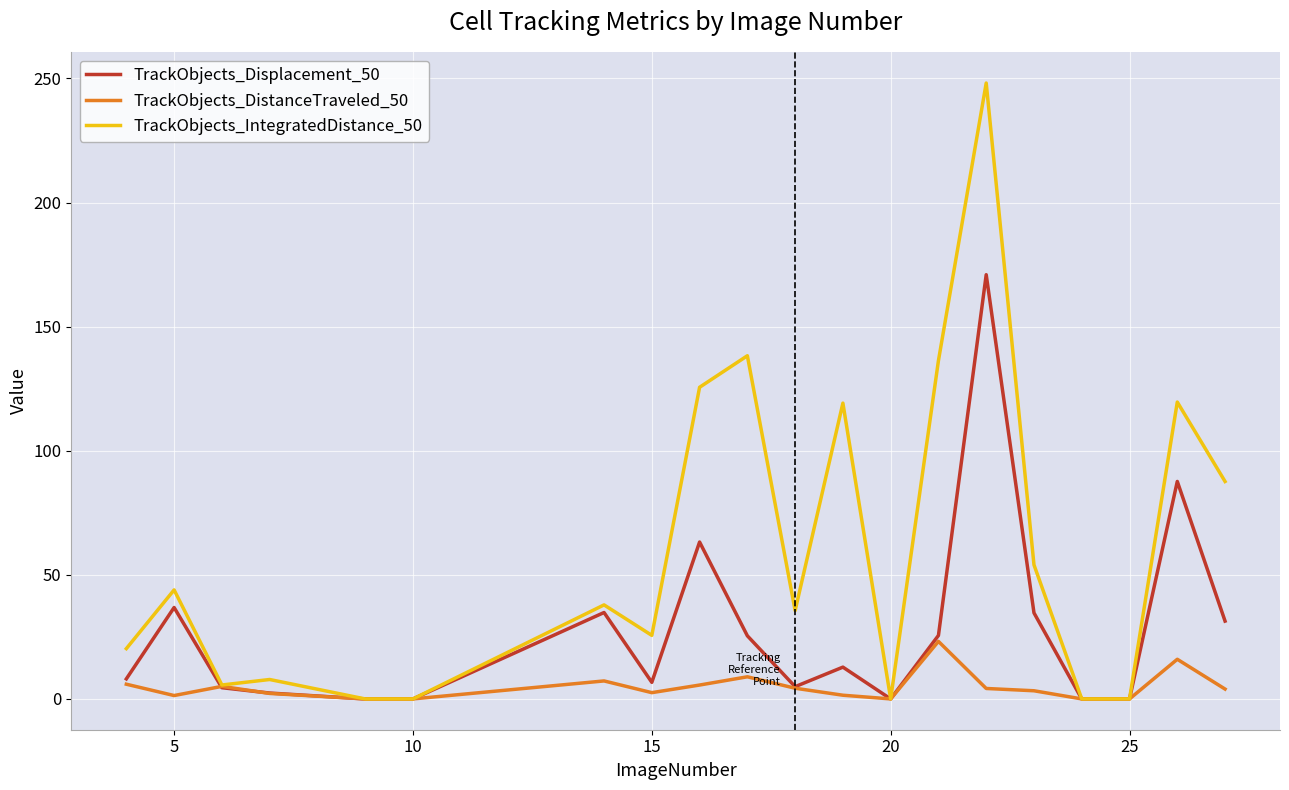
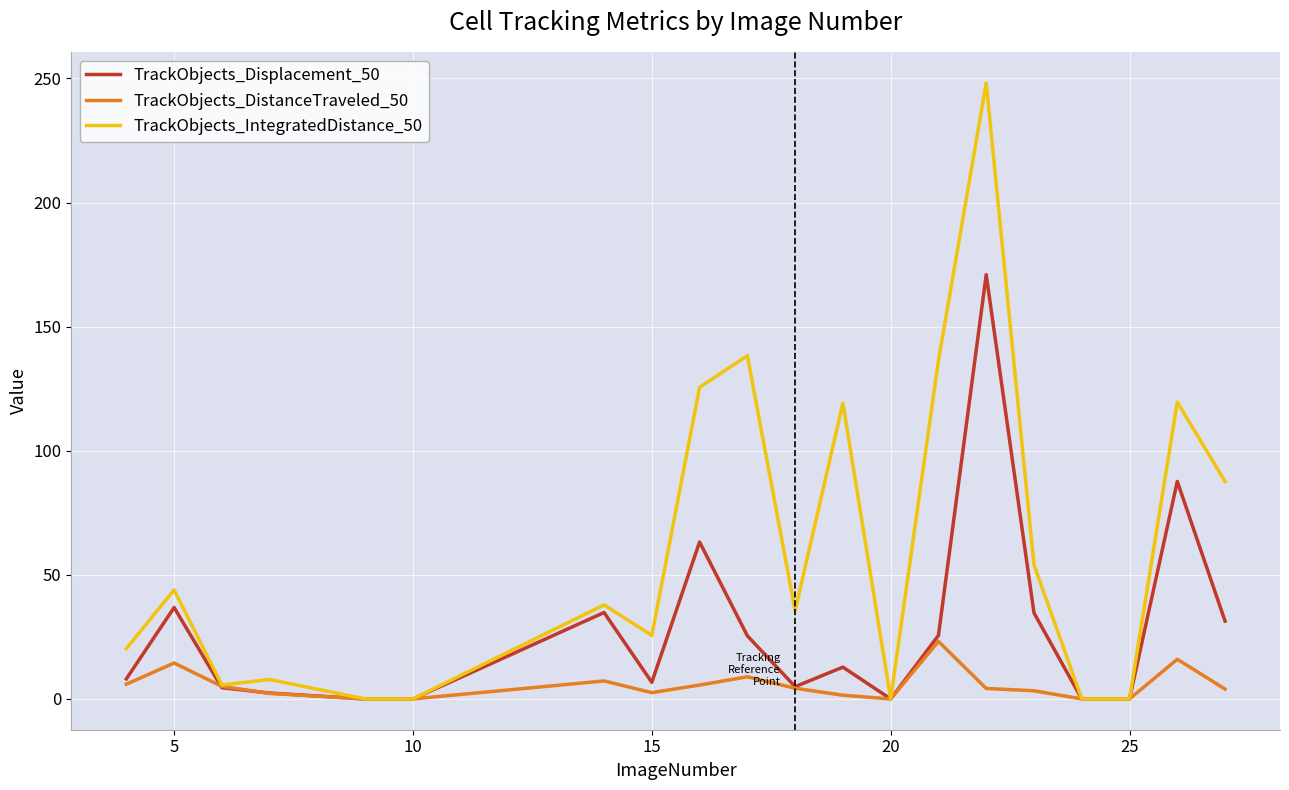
  {
    "TrackObjects_Displacement_50": {
      "5": 37,
      "15": 7
    },
    "TrackObjects_DistanceTraveled_50": {
-     "5": 1,
+     "5": 14,
      "15": 3
    },
    "TrackObjects_IntegratedDistance_50": {
      "5": 44,
      "15": 26
    }
  }
